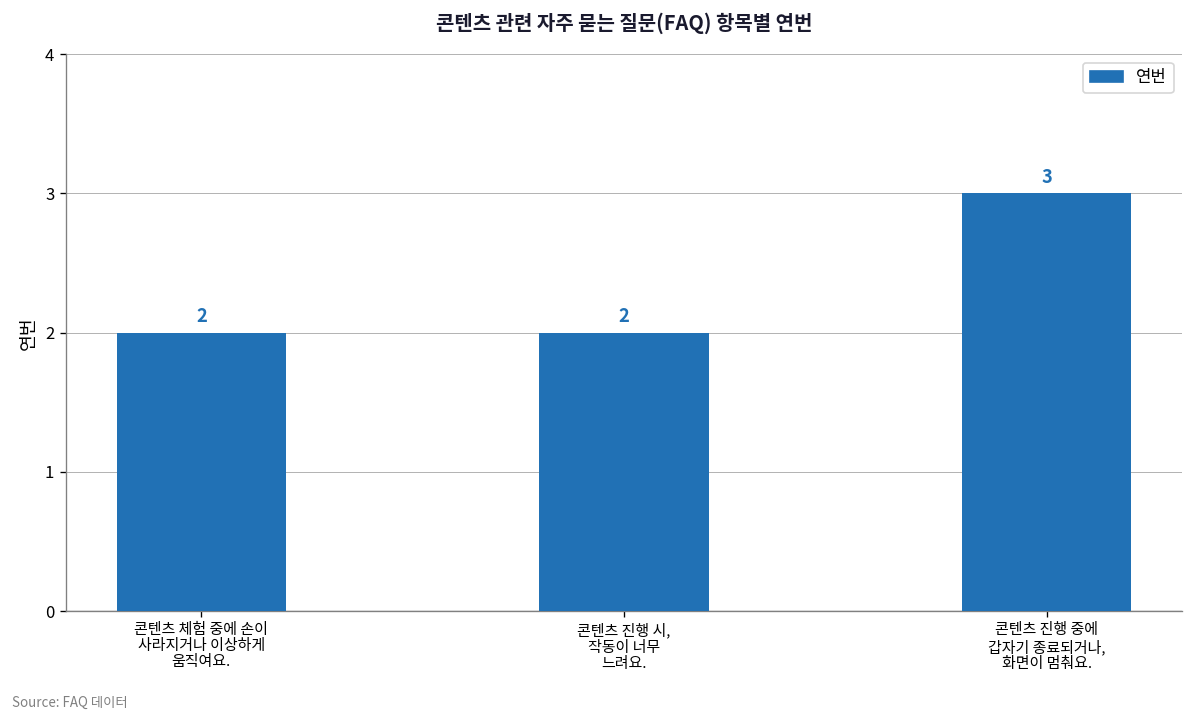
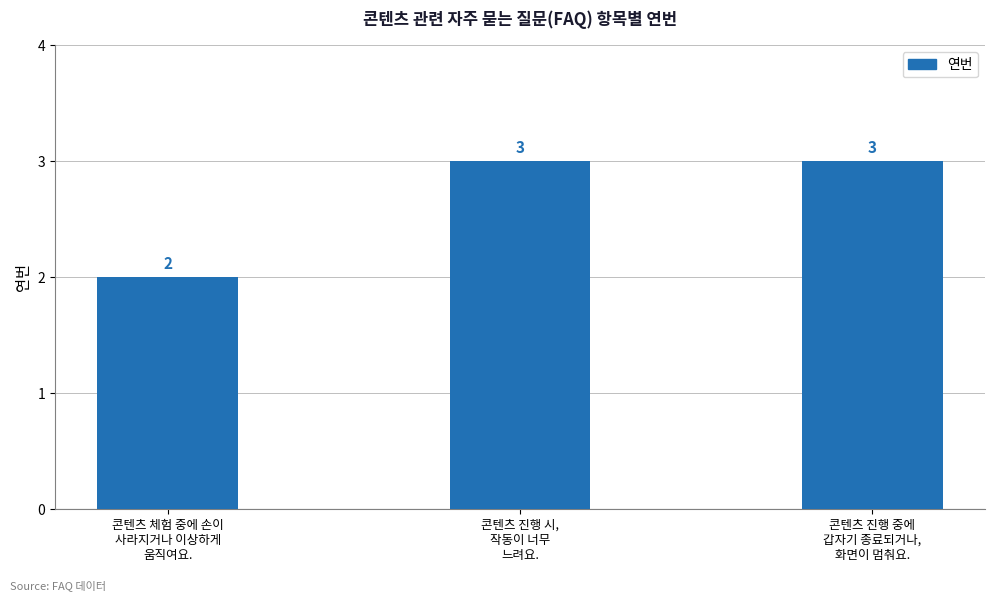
  {
    "콘텐츠 체험 중에 손이 사라지거나 이상하게 움직여요.": 2,
-   "콘텐츠 진행 시, 작동이 너무 느려요.": 2,
+   "콘텐츠 진행 시, 작동이 너무 느려요.": 3,
    "콘텐츠 진행 중에 갑자기 종료되거나, 화면이 멈춰요.": 3
  }
